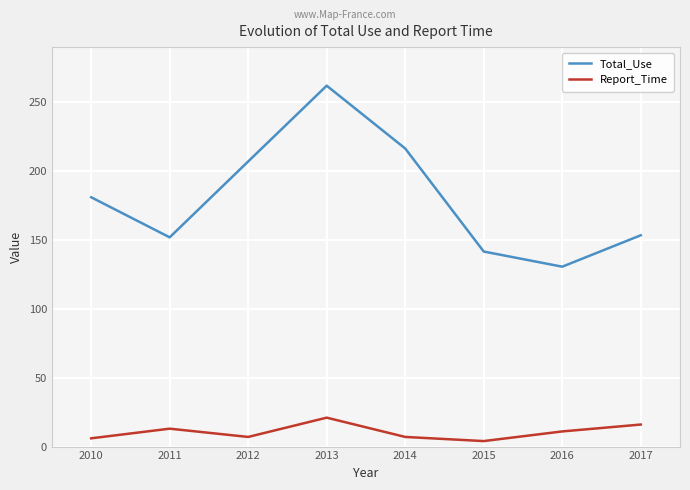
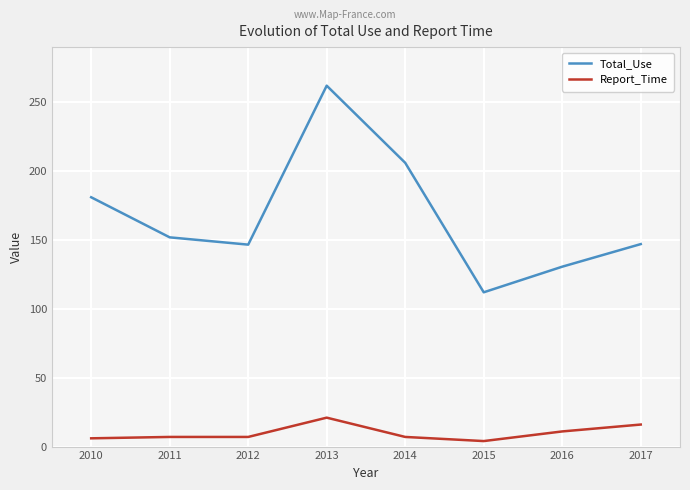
  {
    "Total_Use": {
      "2010": 181,
      "2011": 152,
-     "2012": 207,
+     "2012": 147,
      "2013": 262,
-     "2014": 216,
-     "2015": 142,
+     "2014": 206,
+     "2015": 112,
      "2016": 131,
-     "2017": 153
+     "2017": 147
    },
    "Report_Time": {
      "2010": 6,
-     "2011": 13,
+     "2011": 7,
      "2012": 7,
      "2013": 21,
      "2014": 7,
      "2015": 4,
      "2016": 11,
      "2017": 16
    }
  }
